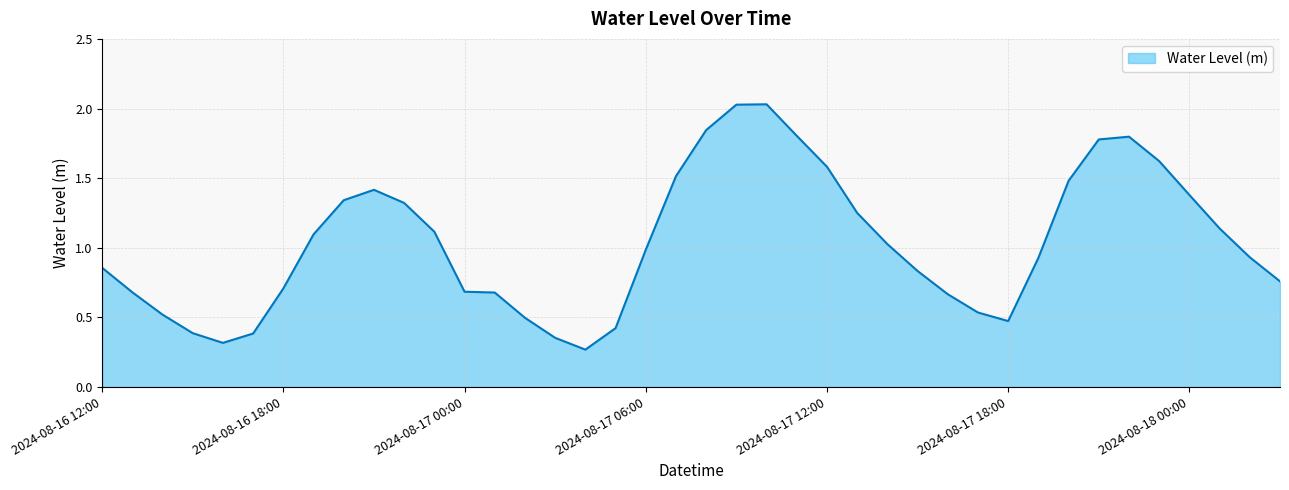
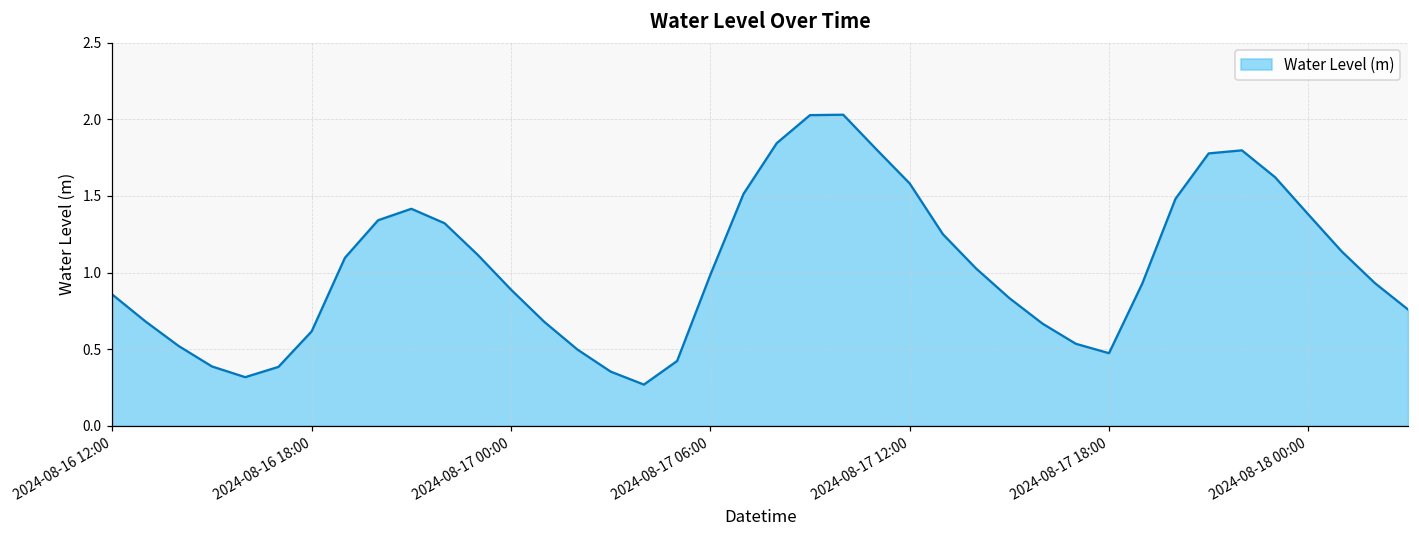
  {
    "2024-08-16 12:00": 0.86,
-   "2024-08-16 18:00": 0.71,
-   "2024-08-17 00:00": 0.68,
+   "2024-08-16 18:00": 0.62,
+   "2024-08-17 00:00": 0.89,
    "2024-08-17 06:00": 0.99,
    "2024-08-17 12:00": 1.58,
    "2024-08-17 18:00": 0.47,
    "2024-08-18 00:00": 1.38
  }
